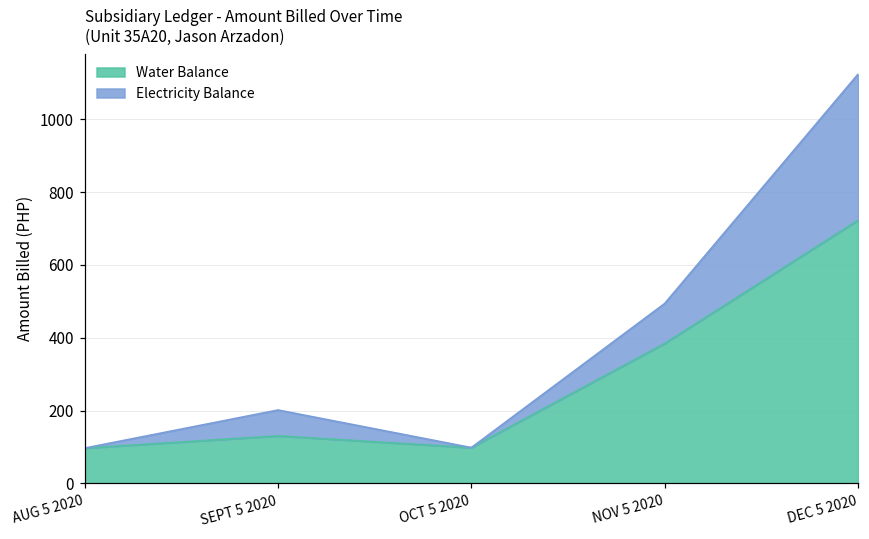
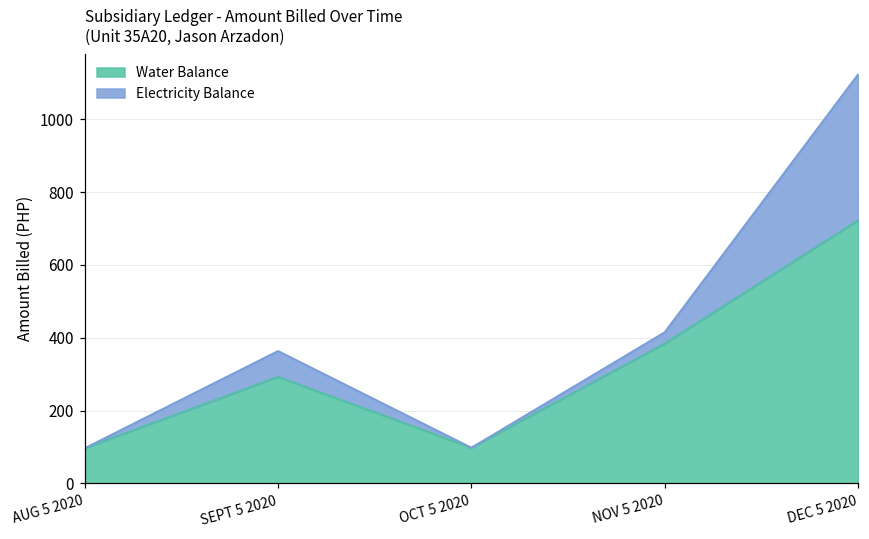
  {
    "Water Balance": {
-     "SEPT 5 2020": 130,
+     "SEPT 5 2020": 290,
      "NOV 5 2020": 380,
      "DEC 5 2020": 720
    },
    "Electricity Balance": {
      "SEPT 5 2020": 70,
-     "NOV 5 2020": 110,
+     "NOV 5 2020": 30,
      "DEC 5 2020": 400
    }
  }
